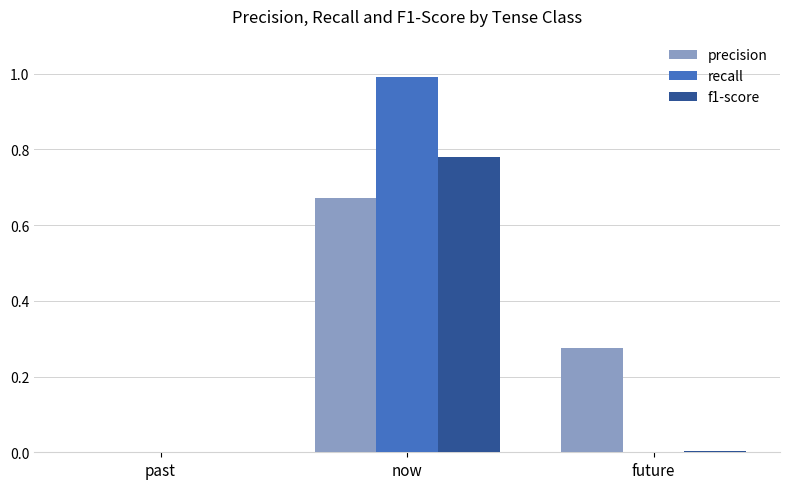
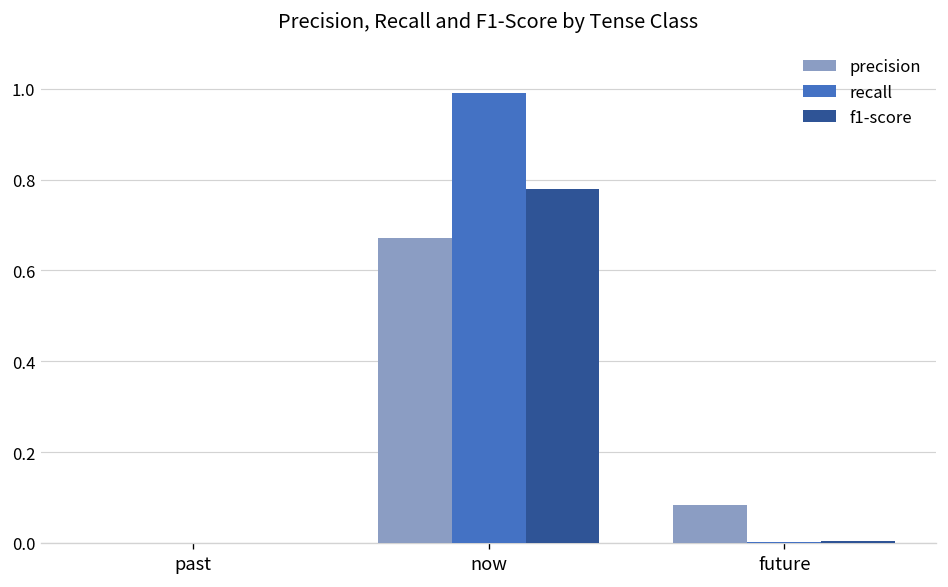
  {
    "precision": {
      "past": 0.00,
      "now": 0.67,
-     "future": 0.28
+     "future": 0.08
    }
  }
